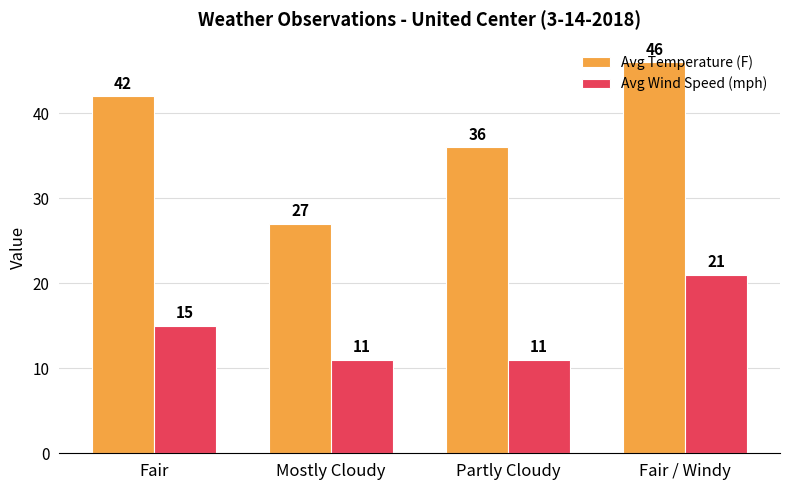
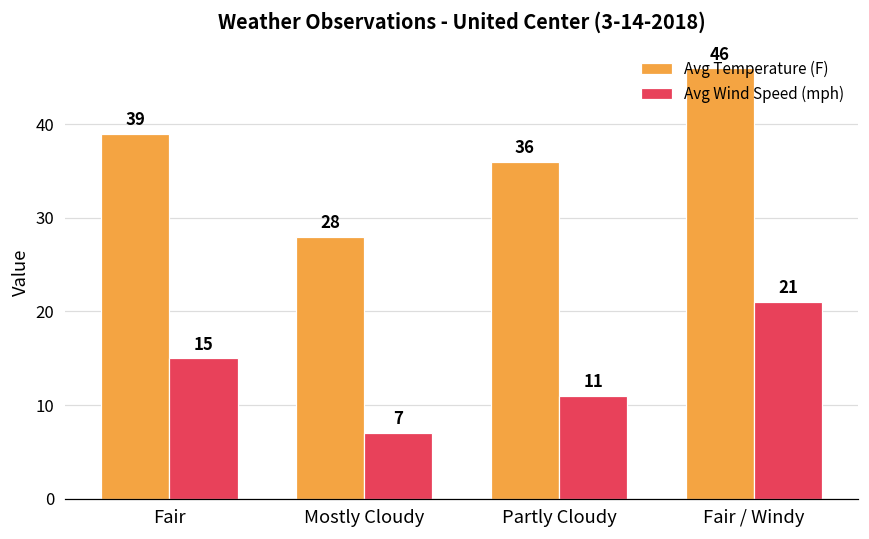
  {
    "Avg Temperature (F)": {
-     "Fair": 42,
-     "Mostly Cloudy": 27,
+     "Fair": 39,
+     "Mostly Cloudy": 28,
      "Partly Cloudy": 36,
      "Fair / Windy": 46
    },
    "Avg Wind Speed (mph)": {
      "Fair": 15,
-     "Mostly Cloudy": 11,
+     "Mostly Cloudy": 7,
      "Partly Cloudy": 11,
      "Fair / Windy": 21
    }
  }
